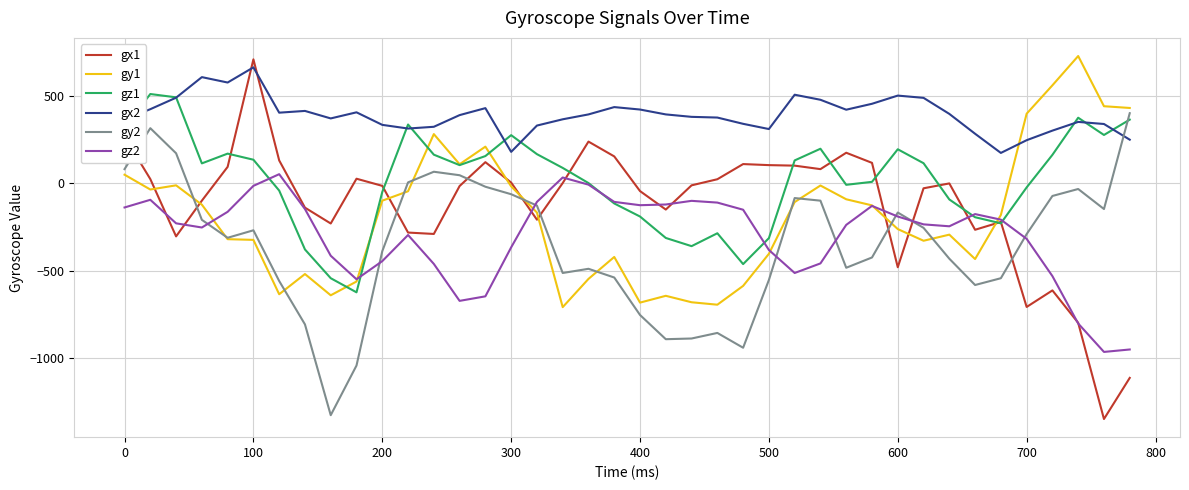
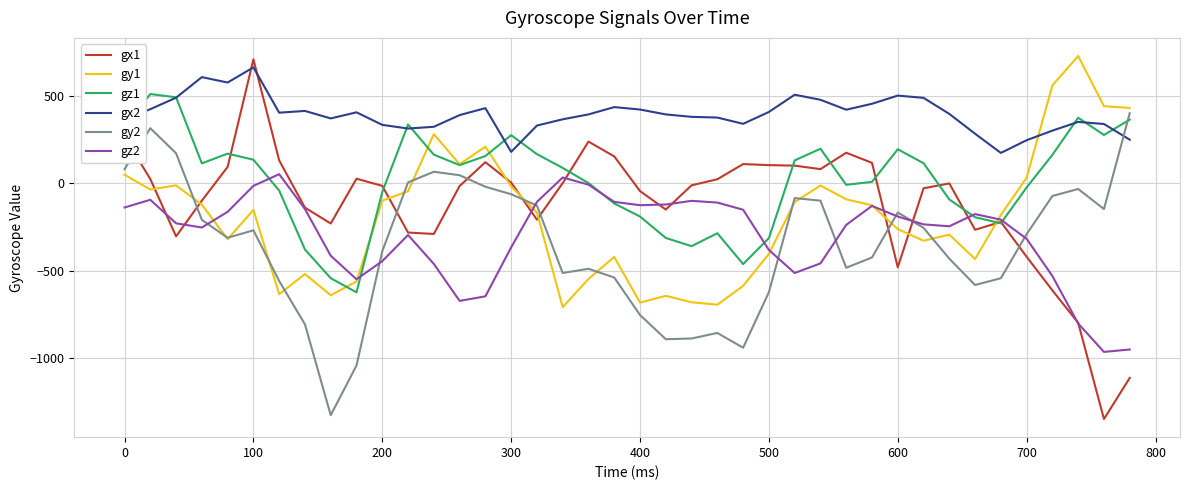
  {
    "gx1": {
      "100": 710,
      "200": -10,
      "300": 10,
      "400": -40,
      "500": 110,
      "600": -480,
-     "700": -710
+     "700": -420
    },
    "gy1": {
      "0": 50,
-     "100": -320,
+     "100": -150,
      "200": -100,
      "300": -20,
      "400": -680,
      "500": -400,
      "600": -260,
-     "700": 400
+     "700": 30
    },
    "gz1": {
      "100": 140,
      "200": -50,
      "300": 280,
      "400": -190,
      "500": -310,
      "600": 200,
      "700": -20
    },
    "gx2": {
      "100": 670,
      "200": 340,
      "300": 180,
      "400": 420,
-     "500": 310,
+     "500": 410,
      "600": 500,
      "700": 250
    },
    "gy2": {
      "0": 80,
      "100": -270,
      "200": -390,
      "300": -60,
      "400": -760,
-     "500": -550,
+     "500": -620,
      "600": -170,
      "700": -290
    },
    "gz2": {
      "0": -140,
      "100": -10,
      "200": -450,
      "300": -370,
      "400": -130,
      "500": -380,
      "600": -190,
      "700": -320
    }
  }
